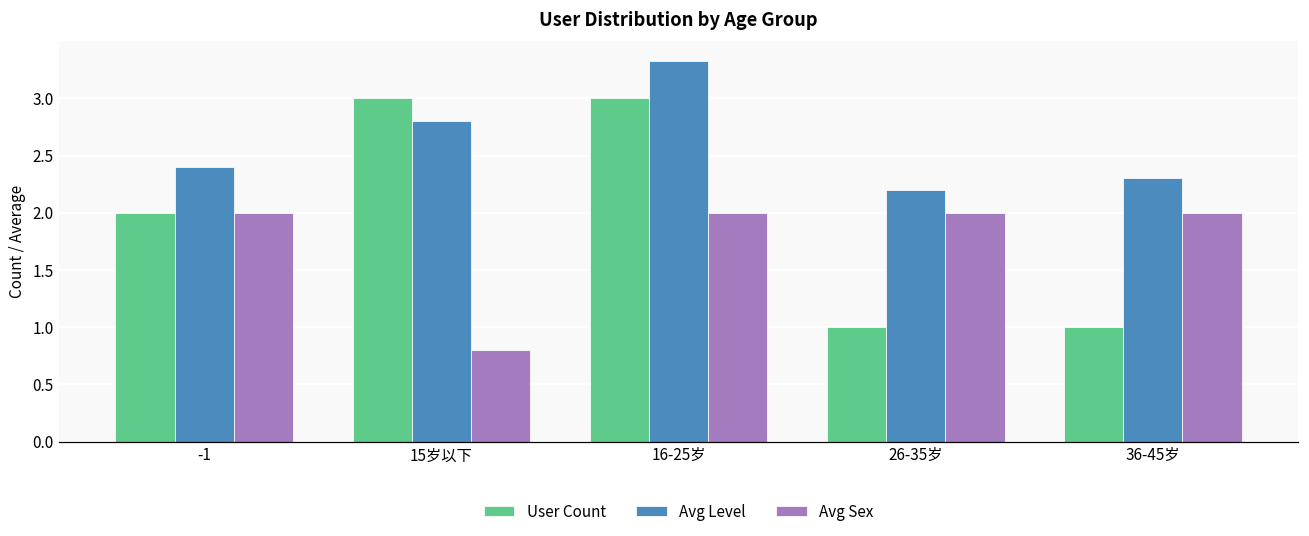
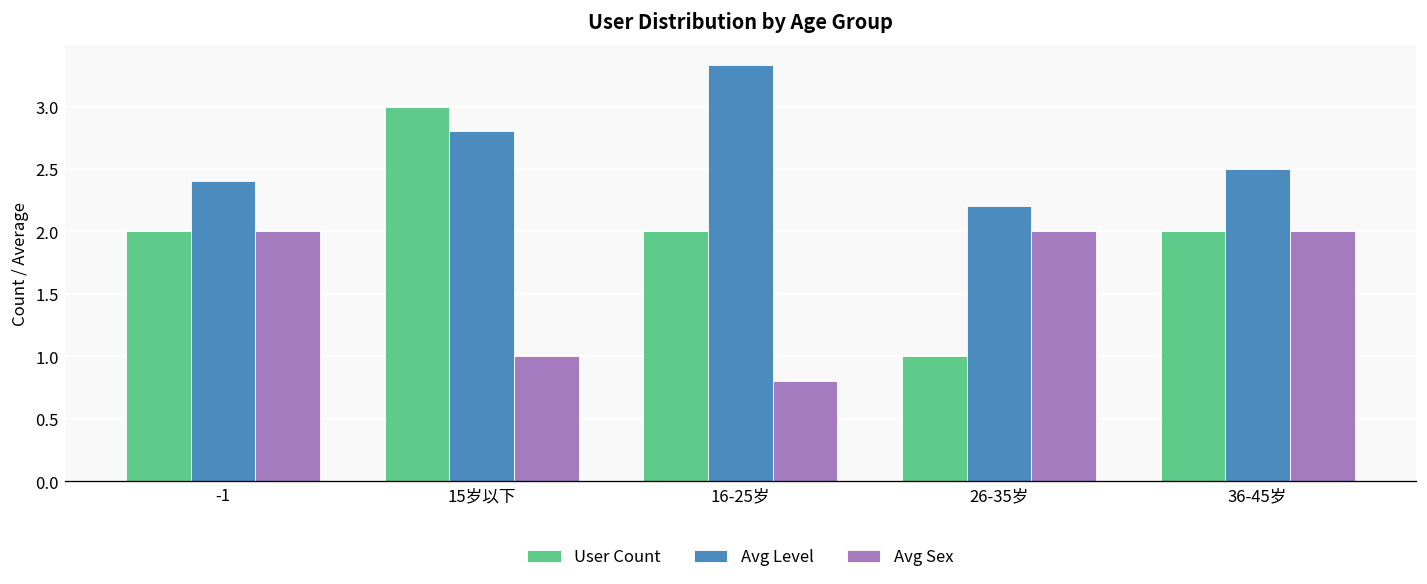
  {
    "User Count": {
      "-1": 2,
      "15岁以下": 3,
-     "16-25岁": 3,
+     "16-25岁": 2,
      "26-35岁": 1,
-     "36-45岁": 1
+     "36-45岁": 2
    },
    "Avg Level": {
      "-1": 2.4,
      "15岁以下": 2.8,
      "16-25岁": 3.33,
      "26-35岁": 2.2,
-     "36-45岁": 2.3
+     "36-45岁": 2.5
    },
    "Avg Sex": {
      "-1": 2.0,
-     "15岁以下": 0.8,
-     "16-25岁": 2.0,
+     "15岁以下": 1.0,
+     "16-25岁": 0.8,
      "26-35岁": 2.0,
      "36-45岁": 2.0
    }
  }
